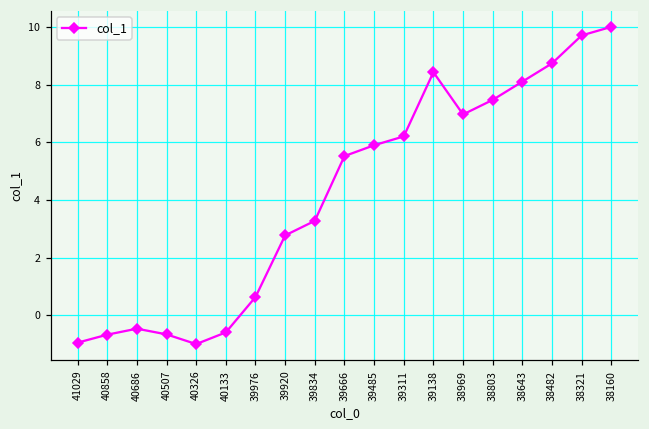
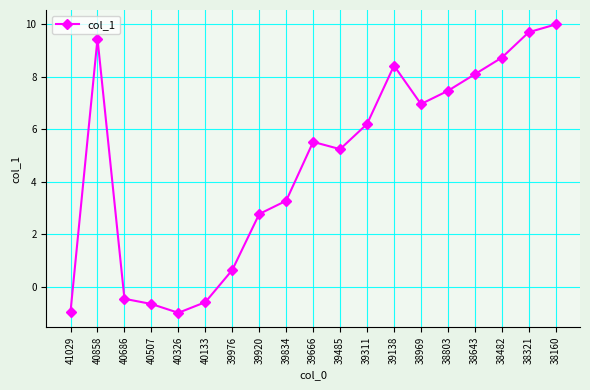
  {
    "41029": -1.0,
-   "40858": -0.7,
+   "40858": 9.5,
    "40686": -0.5,
    "40507": -0.7,
    "40326": -1.0,
    "40133": -0.6,
    "39976": 0.6,
    "39920": 2.8,
    "39834": 3.3,
    "39666": 5.5,
-   "39485": 5.9,
+   "39485": 5.2,
    "39311": 6.2,
    "39138": 8.4,
    "38969": 7.0,
    "38803": 7.5,
    "38643": 8.1,
    "38482": 8.7,
    "38321": 9.7,
    "38160": 10.0
  }
